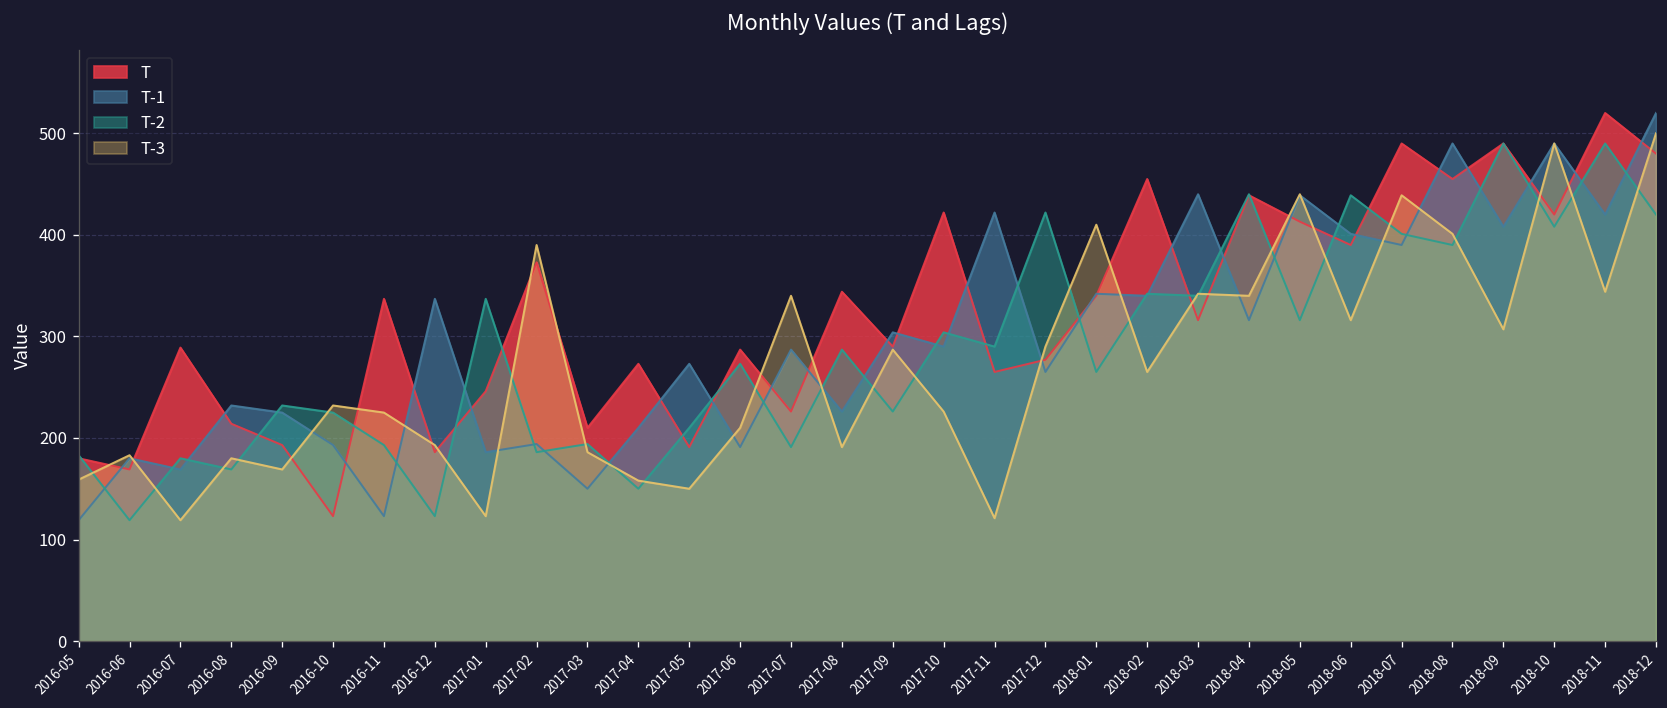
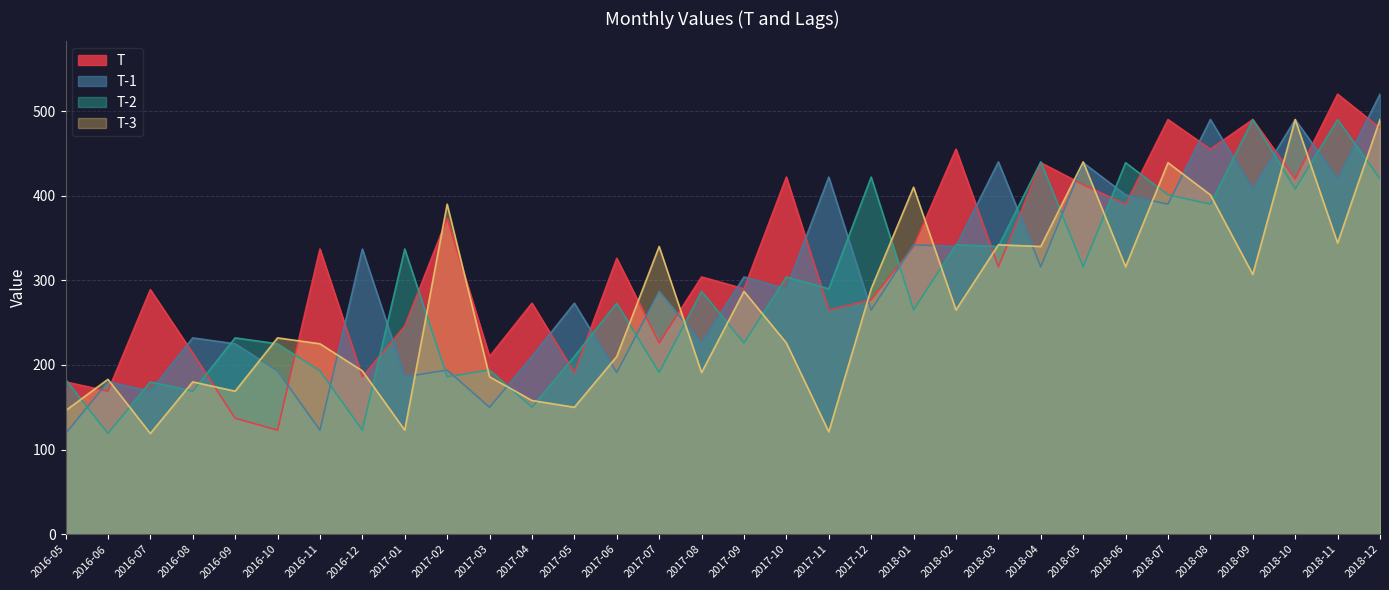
  {
    "T": {
      "2016-05": 180,
      "2016-06": 170,
      "2016-07": 290,
      "2016-08": 210,
-     "2016-09": 190,
+     "2016-09": 140,
      "2016-10": 120,
      "2016-11": 340,
      "2016-12": 190,
      "2017-01": 250,
      "2017-02": 370,
      "2017-03": 210,
      "2017-04": 270,
      "2017-05": 190,
-     "2017-06": 290,
+     "2017-06": 330,
      "2017-07": 230,
-     "2017-08": 340,
+     "2017-08": 300,
      "2017-10": 420,
      "2017-11": 270,
      "2017-12": 280,
      "2018-02": 460,
      "2018-03": 320,
      "2018-05": 410,
      "2018-06": 390,
      "2018-07": 490,
      "2018-08": 460,
      "2018-10": 420,
      "2018-11": 520,
      "2018-12": 480
    },
    "T-3": {
-     "2016-05": 160,
+     "2016-05": 150,
      "2016-06": 180,
      "2016-07": 120,
      "2016-08": 180,
      "2016-09": 170,
      "2016-10": 230,
      "2016-11": 230,
      "2016-12": 190,
      "2017-01": 120,
      "2017-02": 390,
      "2017-03": 190,
      "2017-04": 160,
      "2017-05": 150,
      "2017-06": 210,
      "2017-07": 340,
      "2017-08": 190,
      "2017-10": 230,
      "2017-11": 120,
      "2017-12": 290,
      "2018-01": 410,
      "2018-02": 270,
      "2018-04": 340,
      "2018-06": 320,
      "2018-07": 440,
      "2018-08": 400,
      "2018-09": 310,
      "2018-11": 340,
-     "2018-12": 500
+     "2018-12": 490
    }
  }
